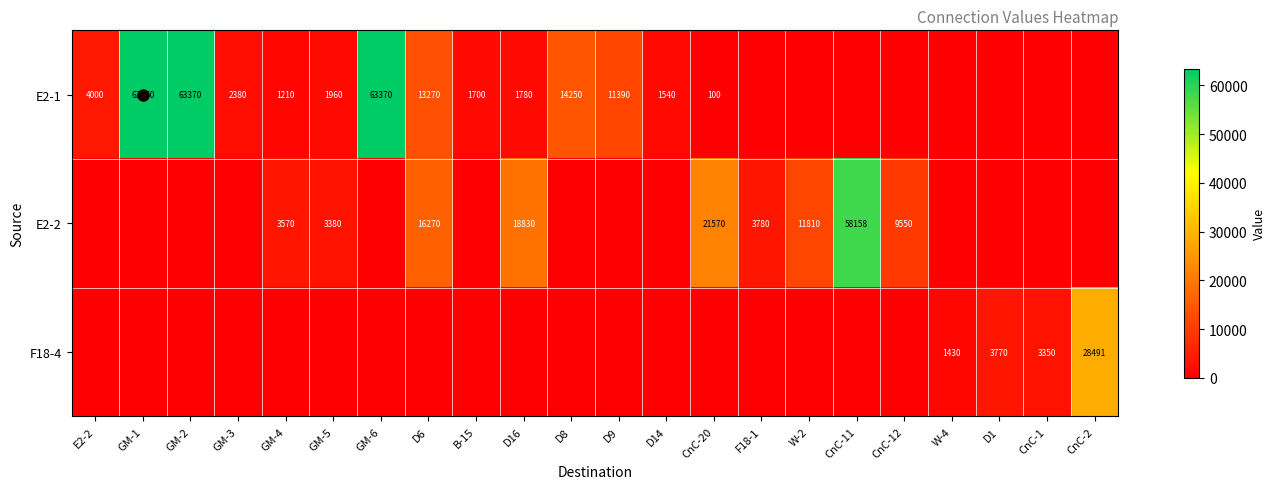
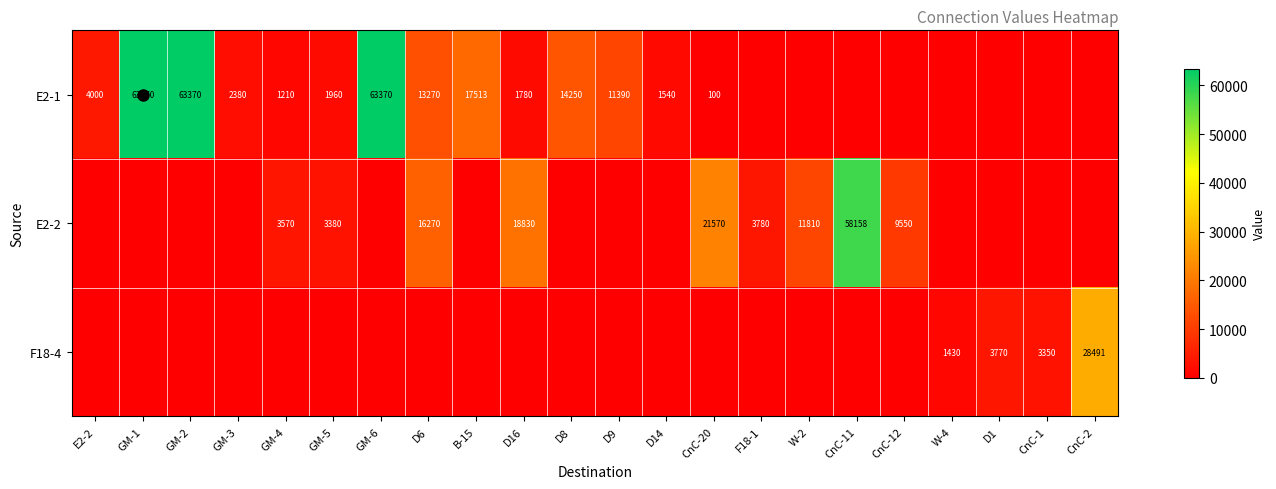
  {
    "E2-1": {
      "E2-2": 4000,
      "GM-2": 63370,
      "GM-3": 2380,
      "GM-4": 1210,
      "GM-5": 1960,
      "GM-6": 63370,
      "D6": 13270,
-     "B-15": 1700,
+     "B-15": 17513,
      "D16": 1780,
      "D8": 14250,
      "D9": 11390,
      "D14": 1540,
      "CnC-20": 100
    },
    "E2-2": {
      "GM-4": 3570,
      "GM-5": 3380,
      "D6": 16270,
      "D16": 18830,
      "CnC-20": 21570,
      "F18-1": 3780,
      "W-2": 11810,
      "CnC-11": 58158,
      "CnC-12": 9550
    },
    "F18-4": {
      "W-4": 1430,
      "D1": 3770,
      "CnC-1": 3350,
      "CnC-2": 28491
    }
  }
